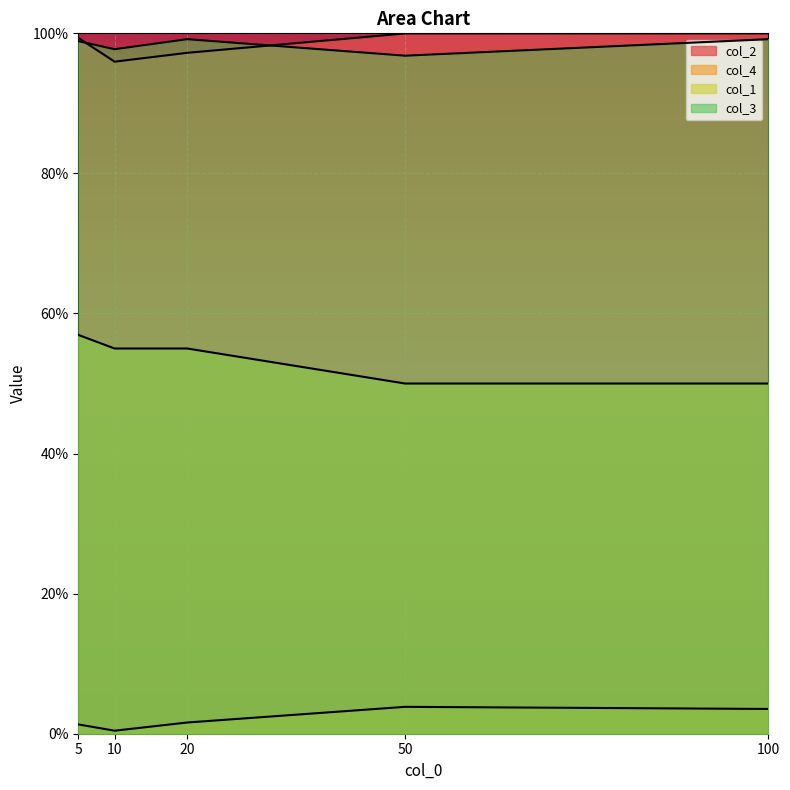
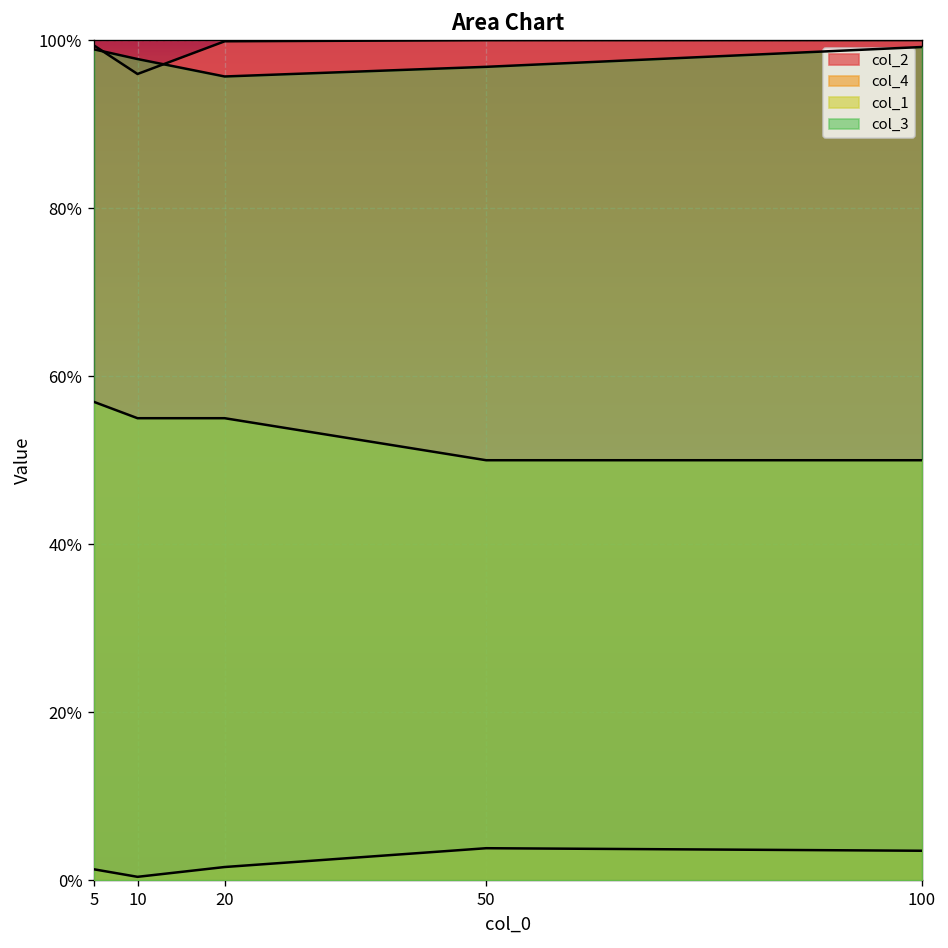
  {
    "col_2": {
      "5": "99%",
      "10": "96%",
-     "20": "97%",
+     "20": "100%",
      "50": "100%",
      "100": "100%"
    },
    "col_3": {
      "5": "99%",
      "10": "98%",
-     "20": "99%",
+     "20": "96%",
      "50": "97%",
      "100": "99%"
    }
  }
